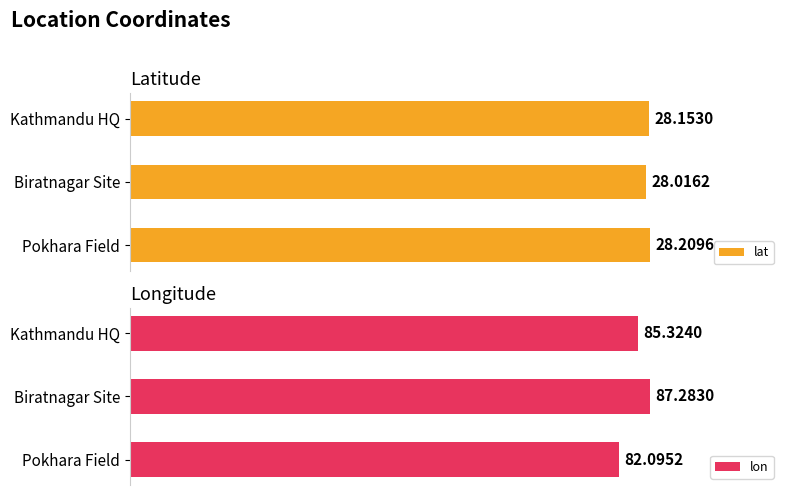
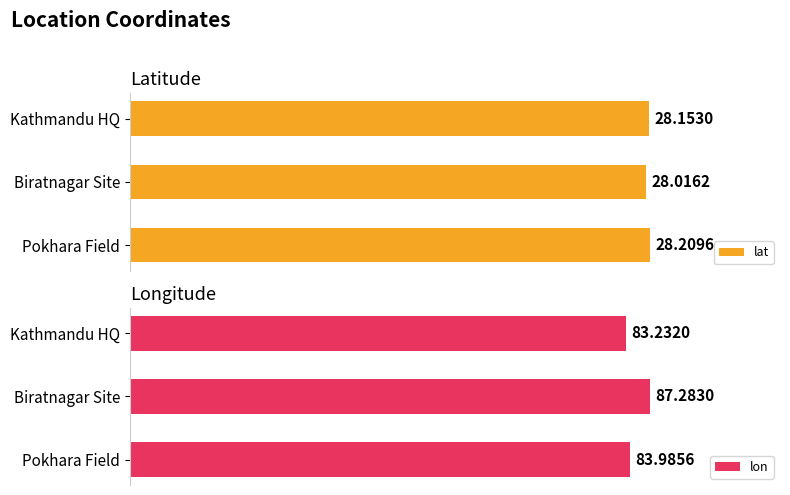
  {
    "Latitude": {
      "Kathmandu HQ": 28.1530,
      "Biratnagar Site": 28.0162
    },
    "Longitude": {
-     "Kathmandu HQ": 85.3240,
+     "Kathmandu HQ": 83.2320,
      "Biratnagar Site": 87.2830,
-     "Pokhara Field": 82.0952
+     "Pokhara Field": 83.9856
    }
  }
